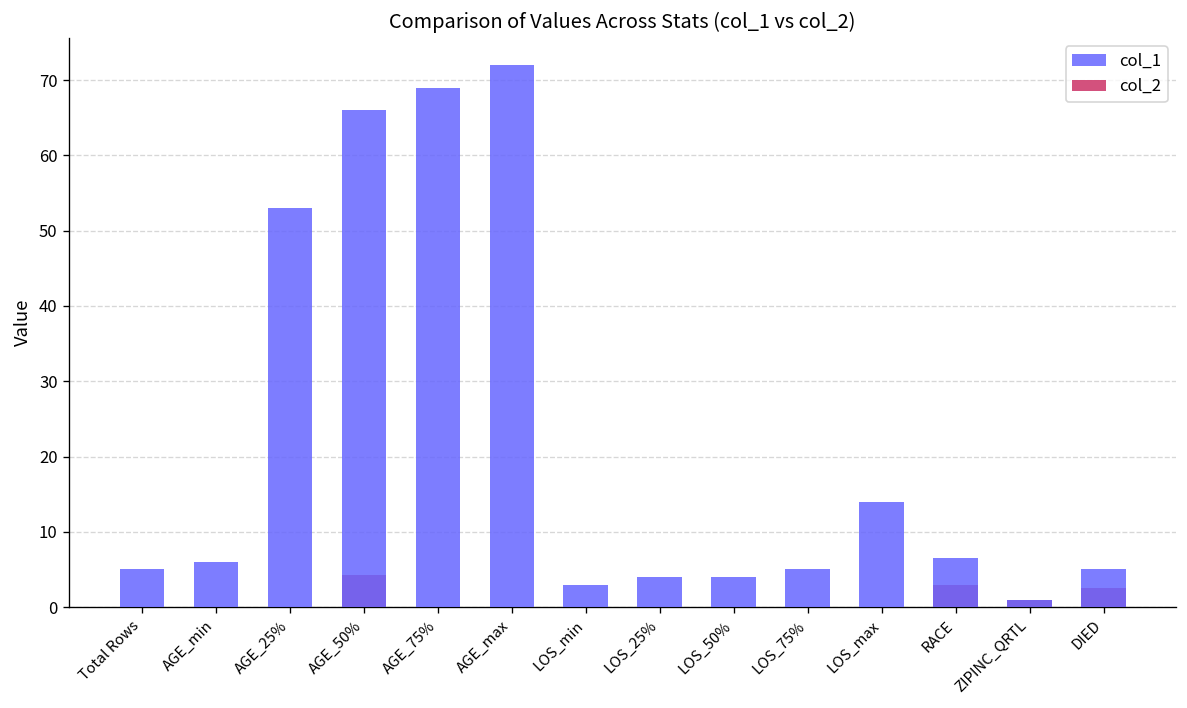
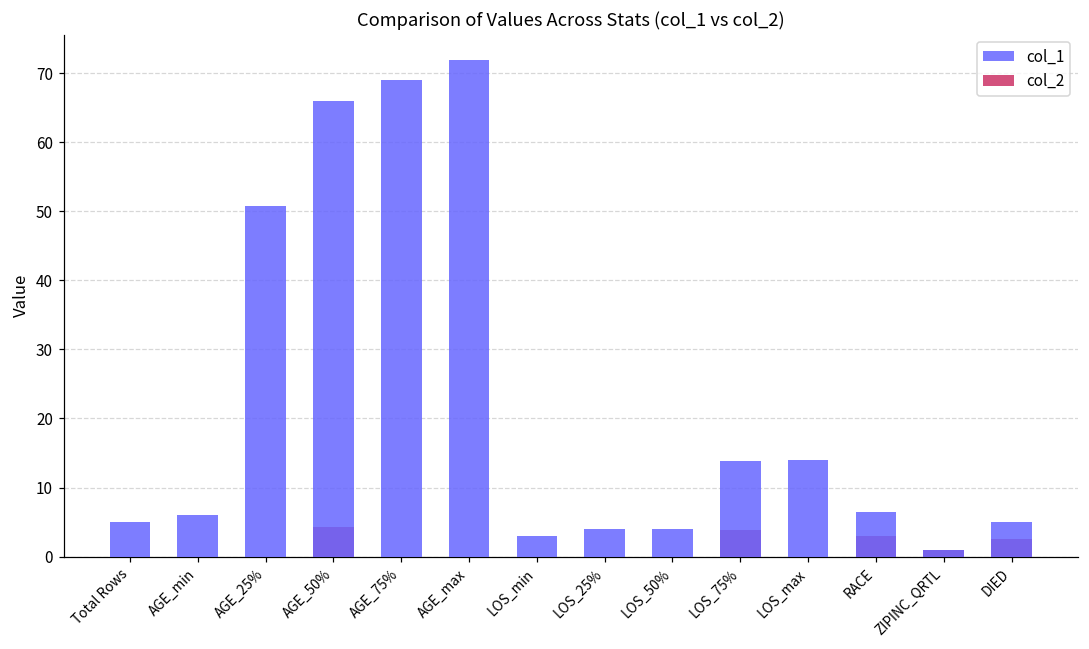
  {
    "col_1": {
      "Total Rows": 5,
      "AGE_min": 6,
-     "AGE_25%": 53,
+     "AGE_25%": 51,
      "AGE_50%": 66,
      "AGE_75%": 69,
      "AGE_max": 72,
      "LOS_min": 3,
      "LOS_25%": 4,
      "LOS_50%": 4,
-     "LOS_75%": 5,
+     "LOS_75%": 14,
      "LOS_max": 14,
      "RACE": 7,
      "ZIPINC_QRTL": 1,
      "DIED": 5
    },
    "col_2": {
      "Total Rows": 0,
      "AGE_min": 0,
      "AGE_25%": 0,
      "AGE_75%": 0,
      "AGE_max": 0,
      "LOS_min": 0,
      "LOS_25%": 0,
      "LOS_50%": 0,
-     "LOS_75%": 0,
+     "LOS_75%": 4,
      "LOS_max": 0,
      "ZIPINC_QRTL": 1
    }
  }
